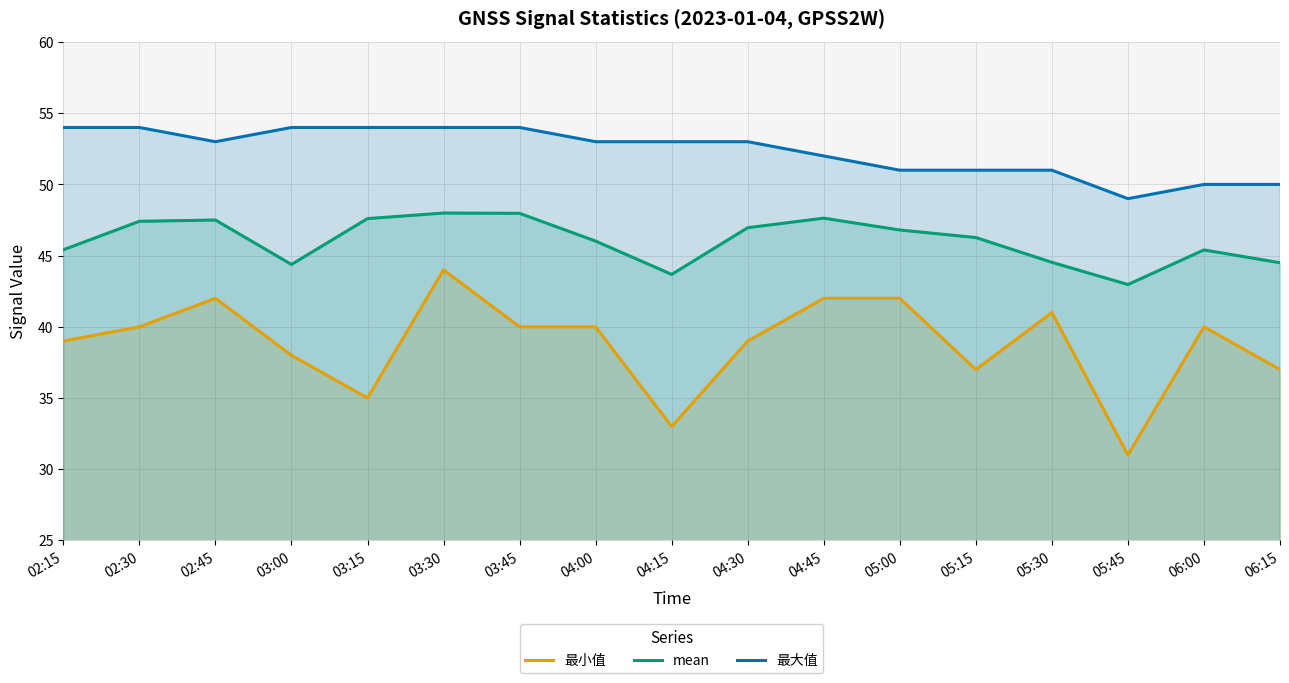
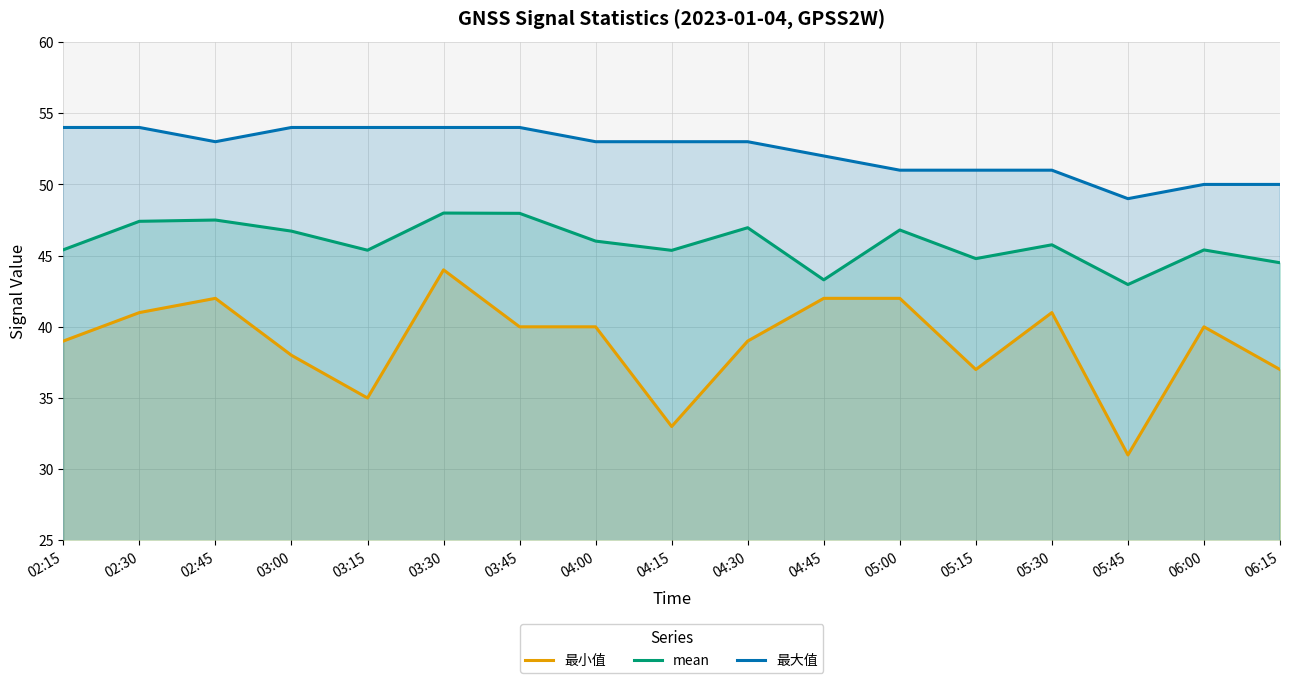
  {
    "最小值": {
      "02:15": 39,
-     "02:30": 40,
+     "02:30": 41,
      "02:45": 42,
      "03:00": 38,
      "03:15": 35,
      "03:30": 44,
      "03:45": 40,
      "04:00": 40,
      "04:15": 33,
      "04:30": 39,
      "04:45": 42,
      "05:00": 42,
      "05:15": 37,
      "05:30": 41,
      "05:45": 31,
      "06:00": 40,
      "06:15": 37
    },
    "mean": {
      "02:15": 45.4,
      "02:30": 47.4,
      "02:45": 47.5,
-     "03:00": 44.4,
-     "03:15": 47.6,
+     "03:00": 46.7,
+     "03:15": 45.4,
      "03:30": 48.0,
      "03:45": 48.0,
      "04:00": 46.0,
-     "04:15": 43.7,
+     "04:15": 45.4,
      "04:30": 47.0,
-     "04:45": 47.6,
+     "04:45": 43.3,
      "05:00": 46.8,
-     "05:15": 46.3,
-     "05:30": 44.5,
+     "05:15": 44.8,
+     "05:30": 45.8,
      "05:45": 43.0,
      "06:00": 45.4,
      "06:15": 44.5
    },
    "最大值": {
      "02:15": 54.0,
      "02:30": 54.0,
      "02:45": 53.0,
      "03:00": 54.0,
      "03:15": 54.0,
      "03:30": 54.0,
      "03:45": 54.0,
      "04:00": 53.0,
      "04:15": 53.0,
      "04:30": 53.0,
      "04:45": 52.0,
      "05:00": 51.0,
      "05:15": 51.0,
      "05:30": 51.0,
      "05:45": 49.0,
      "06:00": 50.0,
      "06:15": 50.0
    }
  }
